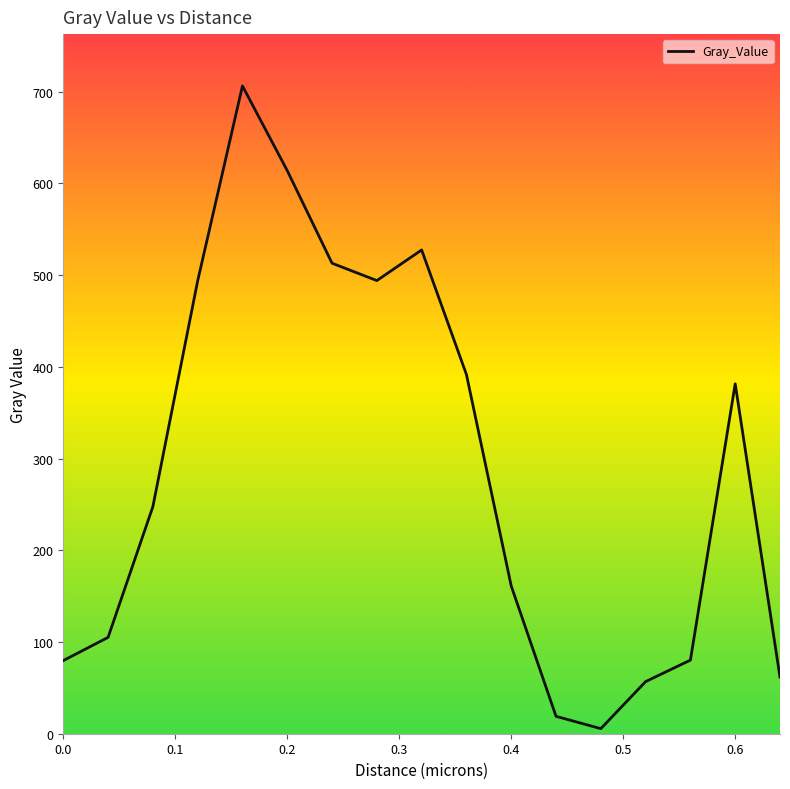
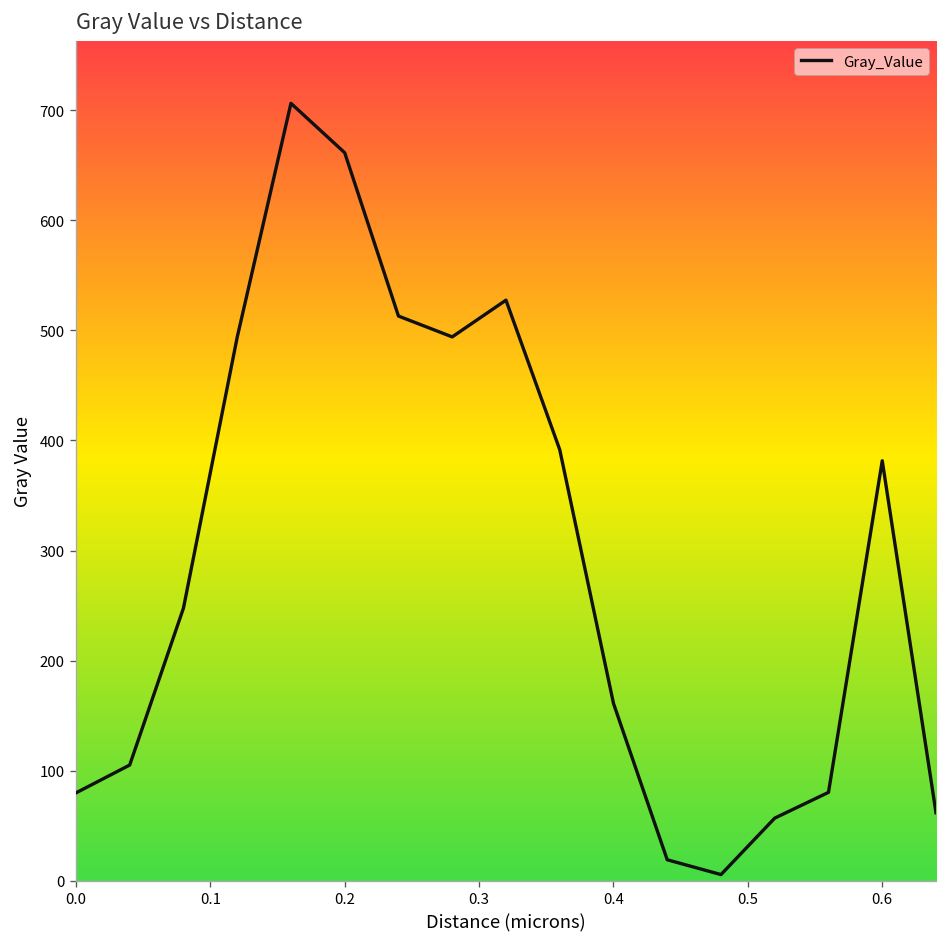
  {
    "0.0": 80,
-   "0.2": 610,
+   "0.2": 660,
    "0.4": 160,
    "0.6": 380
  }
